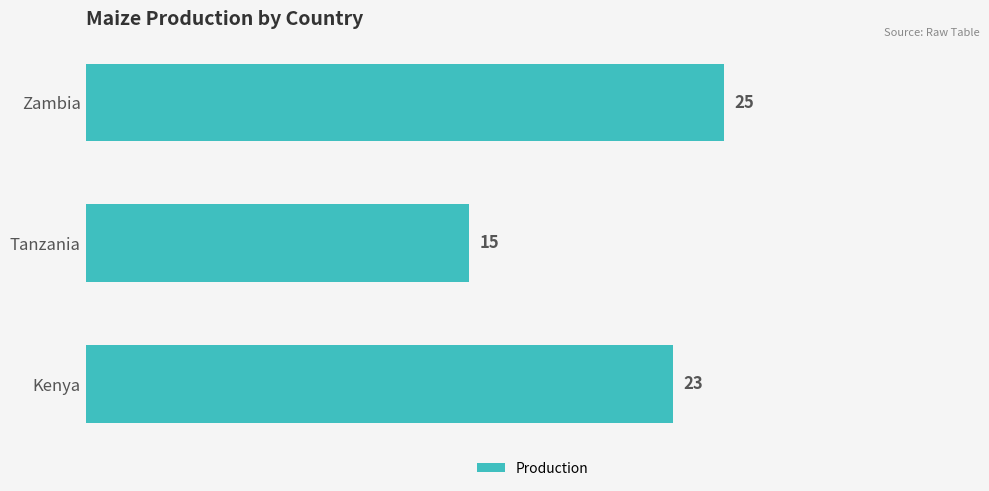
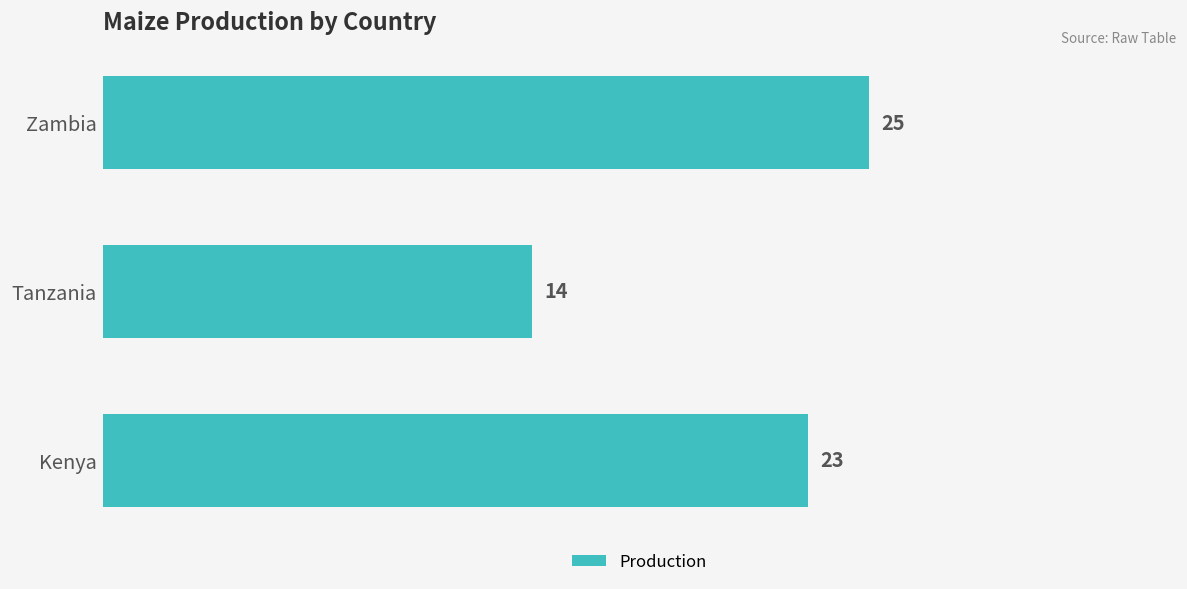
  {
    "Zambia": 25,
-   "Tanzania": 15,
+   "Tanzania": 14,
    "Kenya": 23
  }
